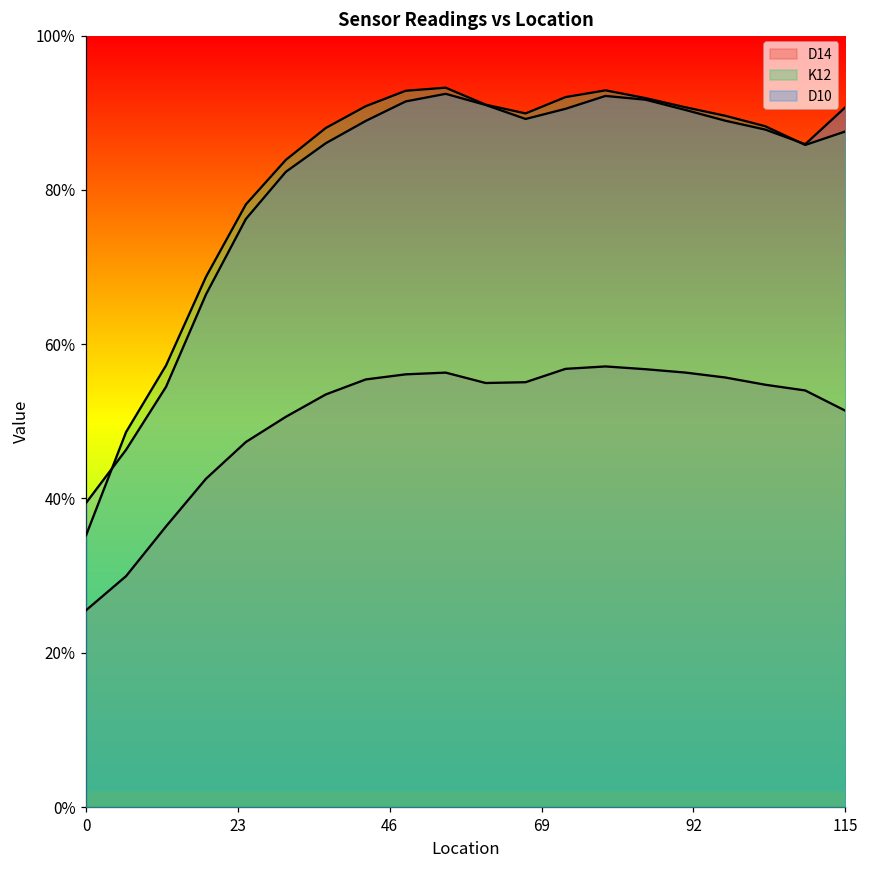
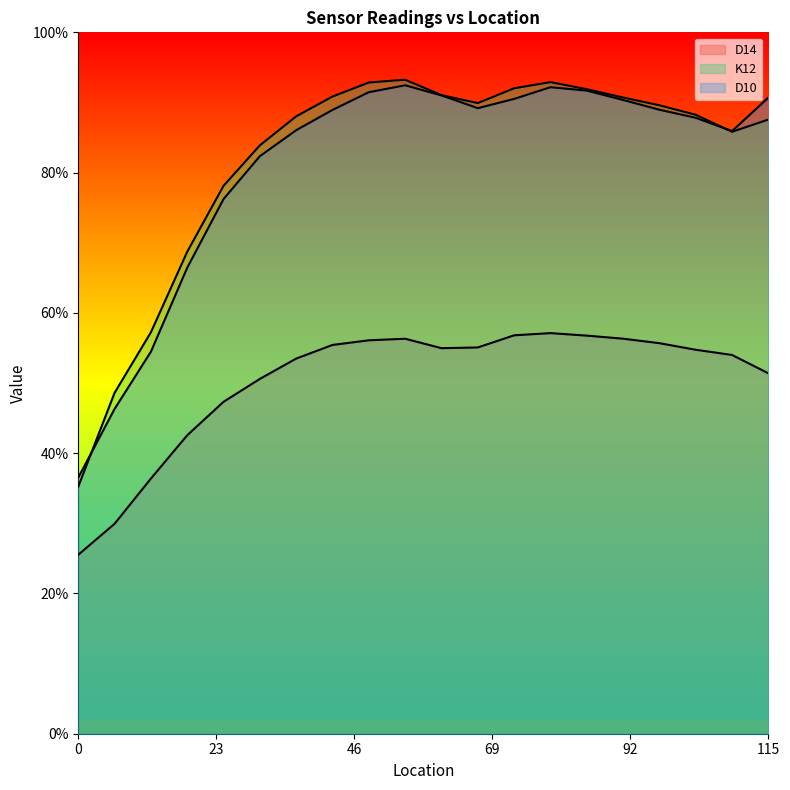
  {
    "D14": {
      "0": "26%",
      "115": "51%"
    },
    "K12": {
      "0": "35%",
      "115": "88%"
    },
    "D10": {
-     "0": "39%",
+     "0": "37%",
      "115": "91%"
    }
  }
